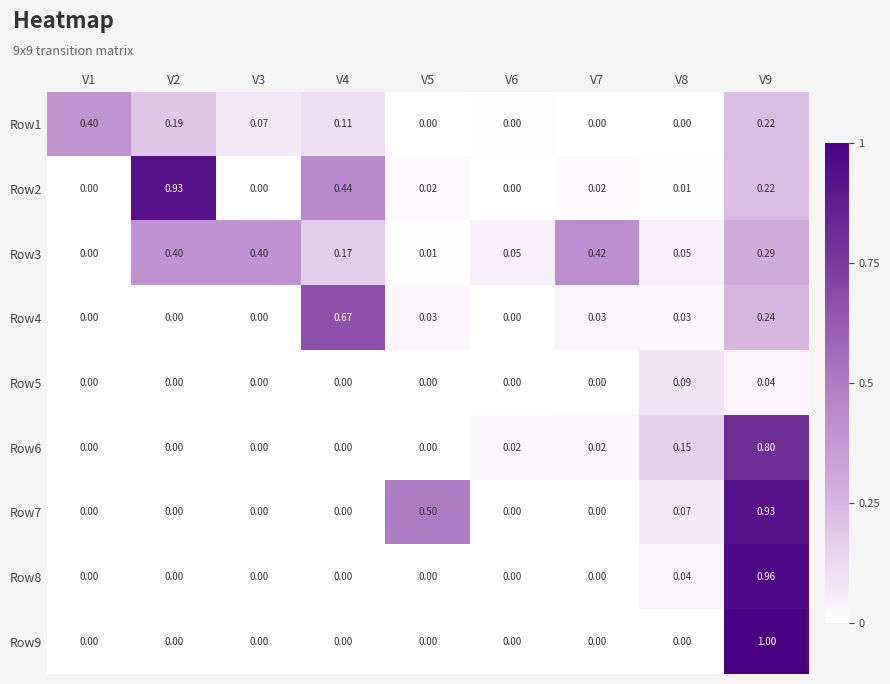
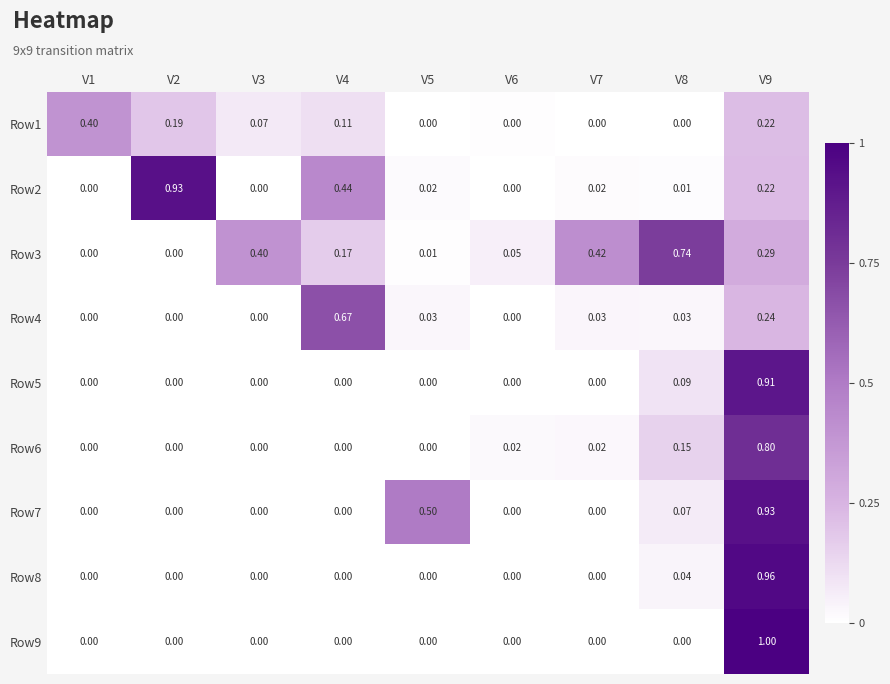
  {
    "Row1": {
      "V1": 0.40,
      "V2": 0.19,
      "V3": 0.07,
      "V4": 0.11,
      "V5": 0.00,
      "V6": 0.00,
      "V7": 0.00,
      "V8": 0.00,
      "V9": 0.22
    },
    "Row2": {
      "V1": 0.00,
      "V2": 0.93,
      "V3": 0.00,
      "V4": 0.44,
      "V5": 0.02,
      "V6": 0.00,
      "V7": 0.02,
      "V8": 0.01,
      "V9": 0.22
    },
    "Row3": {
      "V1": 0.00,
-     "V2": 0.40,
+     "V2": 0.00,
      "V3": 0.40,
      "V4": 0.17,
      "V5": 0.01,
      "V6": 0.05,
      "V7": 0.42,
-     "V8": 0.05,
+     "V8": 0.74,
      "V9": 0.29
    },
    "Row4": {
      "V1": 0.00,
      "V2": 0.00,
      "V3": 0.00,
      "V4": 0.67,
      "V5": 0.03,
      "V6": 0.00,
      "V7": 0.03,
      "V8": 0.03,
      "V9": 0.24
    },
    "Row5": {
      "V1": 0.00,
      "V2": 0.00,
      "V3": 0.00,
      "V4": 0.00,
      "V5": 0.00,
      "V6": 0.00,
      "V7": 0.00,
      "V8": 0.09,
-     "V9": 0.04
+     "V9": 0.91
    },
    "Row6": {
      "V1": 0.00,
      "V2": 0.00,
      "V3": 0.00,
      "V4": 0.00,
      "V5": 0.00,
      "V6": 0.02,
      "V7": 0.02,
      "V8": 0.15,
      "V9": 0.80
    },
    "Row7": {
      "V1": 0.00,
      "V2": 0.00,
      "V3": 0.00,
      "V4": 0.00,
      "V5": 0.50,
      "V6": 0.00,
      "V7": 0.00,
      "V8": 0.07,
      "V9": 0.93
    },
    "Row8": {
      "V1": 0.00,
      "V2": 0.00,
      "V3": 0.00,
      "V4": 0.00,
      "V5": 0.00,
      "V6": 0.00,
      "V7": 0.00,
      "V8": 0.04,
      "V9": 0.96
    },
    "Row9": {
      "V1": 0.00,
      "V2": 0.00,
      "V3": 0.00,
      "V4": 0.00,
      "V5": 0.00,
      "V6": 0.00,
      "V7": 0.00,
      "V8": 0.00,
      "V9": 1.00
    }
  }
